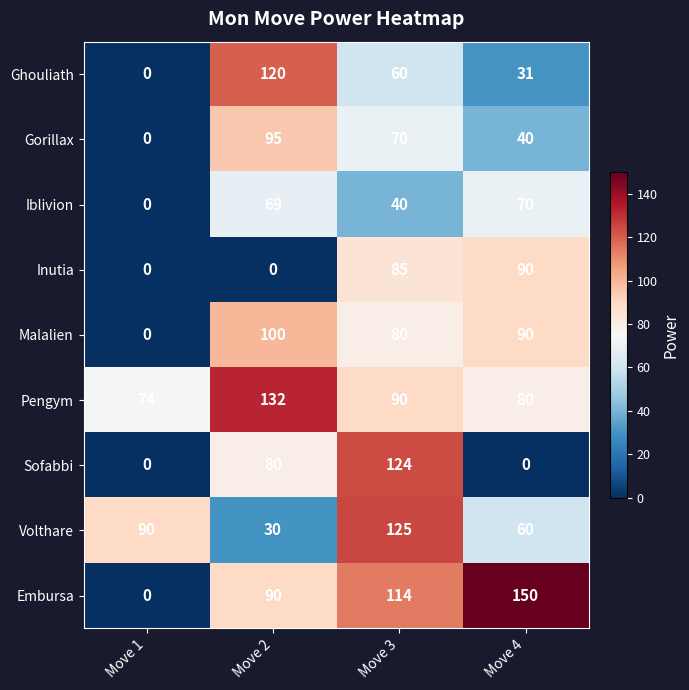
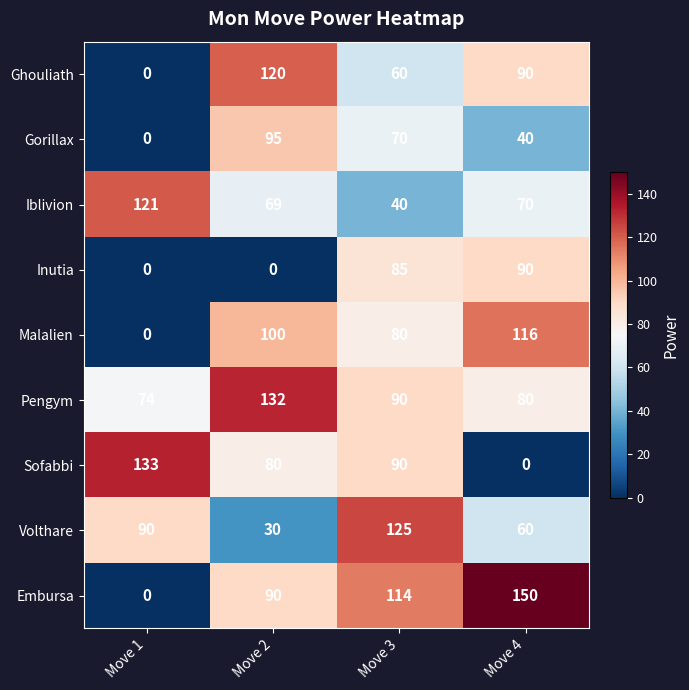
  {
    "Ghouliath": {
      "Move 1": 0,
      "Move 2": 120,
-     "Move 4": 31
+     "Move 4": 90
    },
    "Gorillax": {
      "Move 1": 0,
      "Move 2": 95,
      "Move 4": 40
    },
    "Iblivion": {
-     "Move 1": 0,
+     "Move 1": 121,
      "Move 3": 40
    },
    "Inutia": {
      "Move 1": 0,
      "Move 2": 0,
      "Move 4": 90
    },
    "Malalien": {
      "Move 1": 0,
      "Move 2": 100,
-     "Move 4": 90
+     "Move 4": 116
    },
    "Pengym": {
      "Move 2": 132,
      "Move 3": 90
    },
    "Sofabbi": {
-     "Move 1": 0,
-     "Move 3": 124,
+     "Move 1": 133,
+     "Move 3": 90,
      "Move 4": 0
    },
    "Volthare": {
      "Move 1": 90,
      "Move 2": 30,
      "Move 3": 125
    },
    "Embursa": {
      "Move 1": 0,
      "Move 2": 90,
      "Move 3": 114,
      "Move 4": 150
    }
  }
